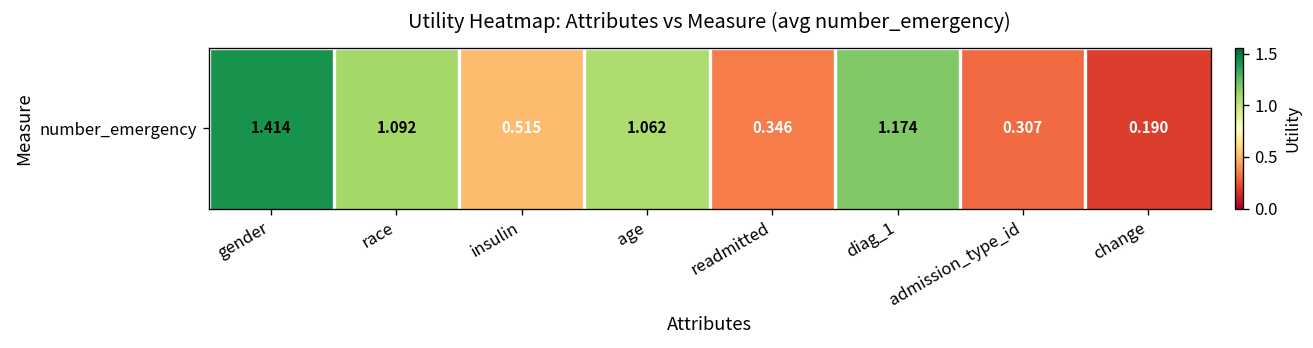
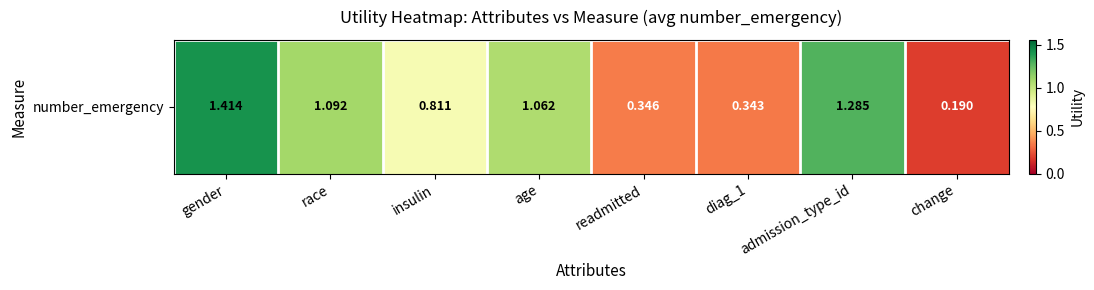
  {
    "number_emergency": {
      "gender": 1.414,
      "race": 1.092,
-     "insulin": 0.515,
+     "insulin": 0.811,
      "age": 1.062,
      "readmitted": 0.346,
-     "diag_1": 1.174,
-     "admission_type_id": 0.307,
+     "diag_1": 0.343,
+     "admission_type_id": 1.285,
      "change": 0.190
    }
  }
